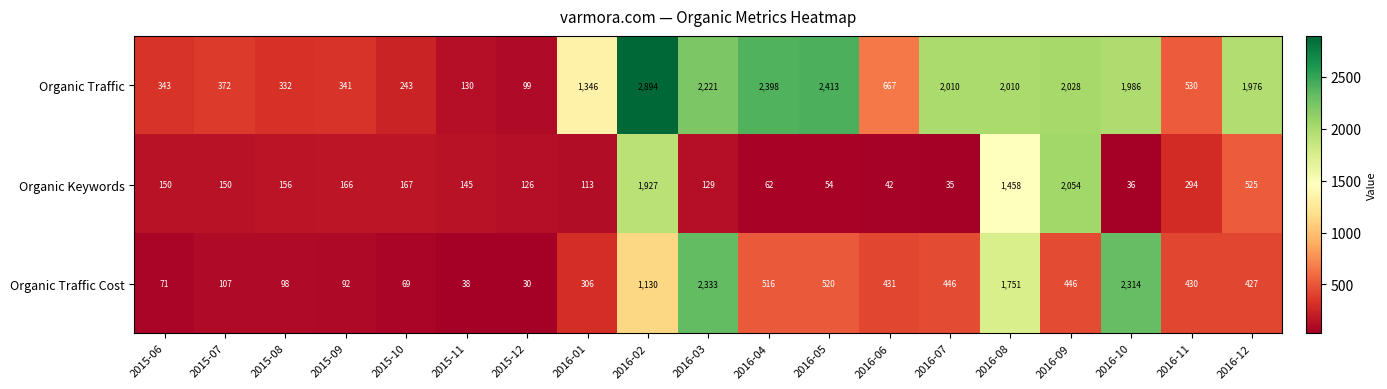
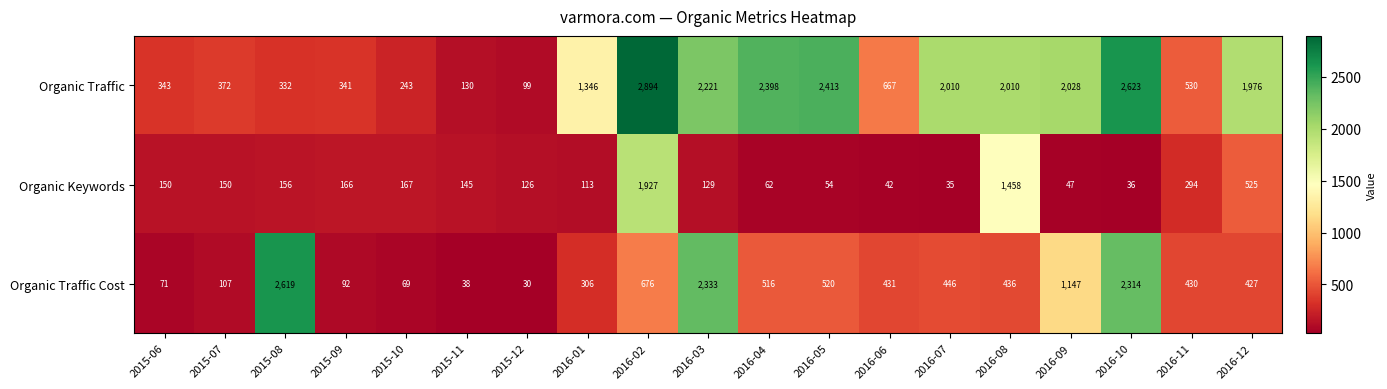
  {
    "Organic Traffic": {
      "2015-06": "343",
      "2015-07": "372",
      "2015-08": "332",
      "2015-09": "341",
      "2015-10": "243",
      "2015-11": "130",
      "2015-12": "99",
      "2016-01": "1,346",
      "2016-02": "2,894",
      "2016-03": "2,221",
      "2016-04": "2,398",
      "2016-05": "2,413",
      "2016-06": "667",
      "2016-07": "2,010",
      "2016-08": "2,010",
      "2016-09": "2,028",
-     "2016-10": "1,986",
+     "2016-10": "2,623",
      "2016-11": "530",
      "2016-12": "1,976"
    },
    "Organic Keywords": {
      "2015-06": "150",
      "2015-07": "150",
      "2015-08": "156",
      "2015-09": "166",
      "2015-10": "167",
      "2015-11": "145",
      "2015-12": "126",
      "2016-01": "113",
      "2016-02": "1,927",
      "2016-03": "129",
      "2016-04": "62",
      "2016-05": "54",
      "2016-06": "42",
      "2016-07": "35",
      "2016-08": "1,458",
-     "2016-09": "2,054",
+     "2016-09": "47",
      "2016-10": "36",
      "2016-11": "294",
      "2016-12": "525"
    },
    "Organic Traffic Cost": {
      "2015-06": "71",
      "2015-07": "107",
-     "2015-08": "98",
+     "2015-08": "2,619",
      "2015-09": "92",
      "2015-10": "69",
      "2015-11": "38",
      "2015-12": "30",
      "2016-01": "306",
-     "2016-02": "1,130",
+     "2016-02": "676",
      "2016-03": "2,333",
      "2016-04": "516",
      "2016-05": "520",
      "2016-06": "431",
      "2016-07": "446",
-     "2016-08": "1,751",
-     "2016-09": "446",
+     "2016-08": "436",
+     "2016-09": "1,147",
      "2016-10": "2,314",
      "2016-11": "430",
      "2016-12": "427"
    }
  }
